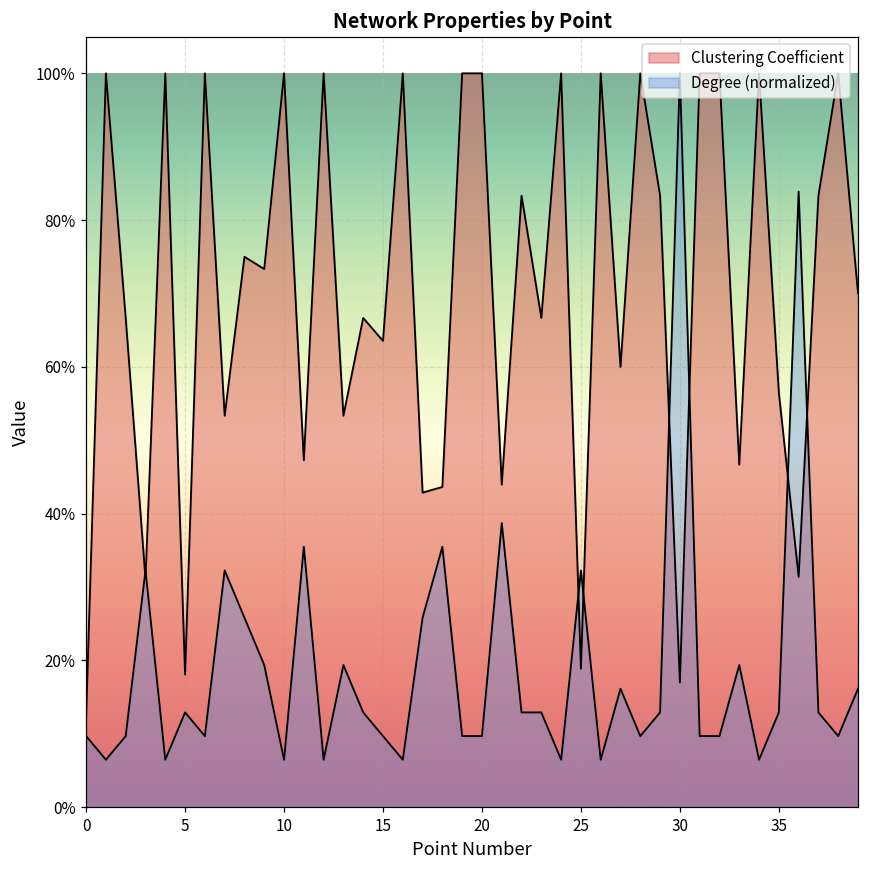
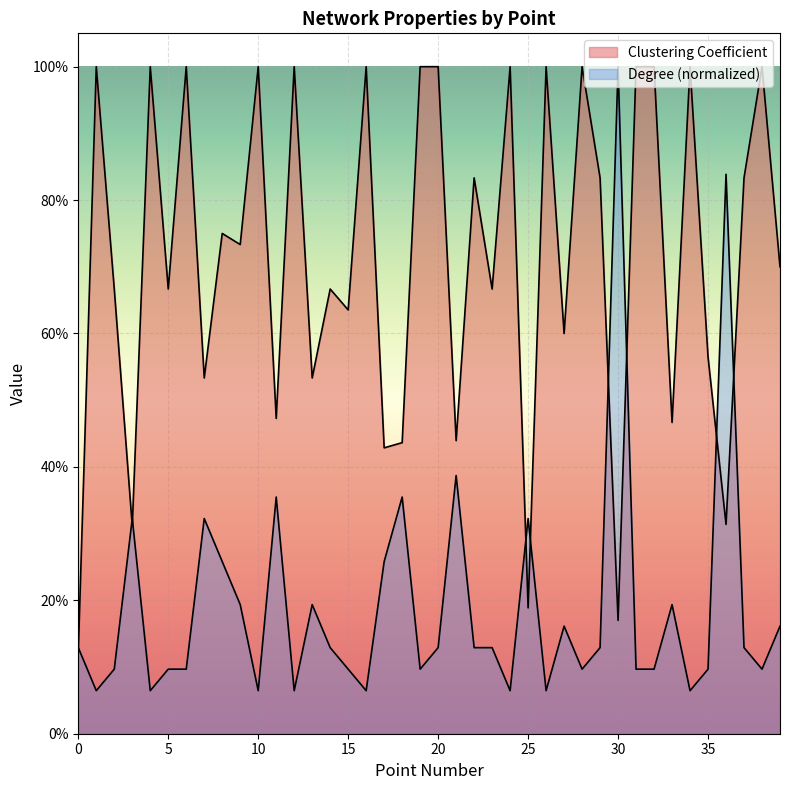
  {
    "Clustering Coefficient": {
      "0": "12%",
-     "5": "18%",
+     "5": "67%",
      "10": "100%",
      "15": "64%",
      "20": "100%",
      "25": "19%",
      "30": "17%",
      "35": "56%"
    },
    "Degree (normalized)": {
-     "0": "10%",
-     "5": "13%",
+     "0": "13%",
+     "5": "10%",
      "10": "6%",
      "15": "10%",
-     "20": "10%",
+     "20": "13%",
      "25": "32%",
-     "35": "13%"
+     "35": "10%"
    }
  }
